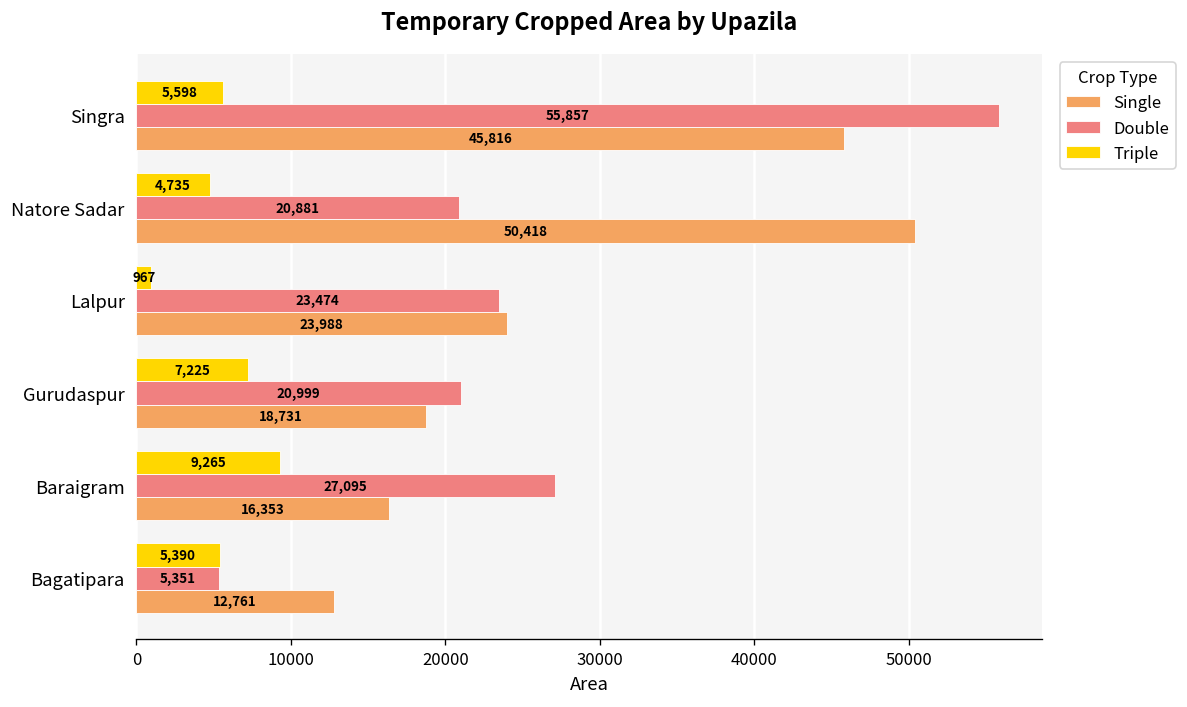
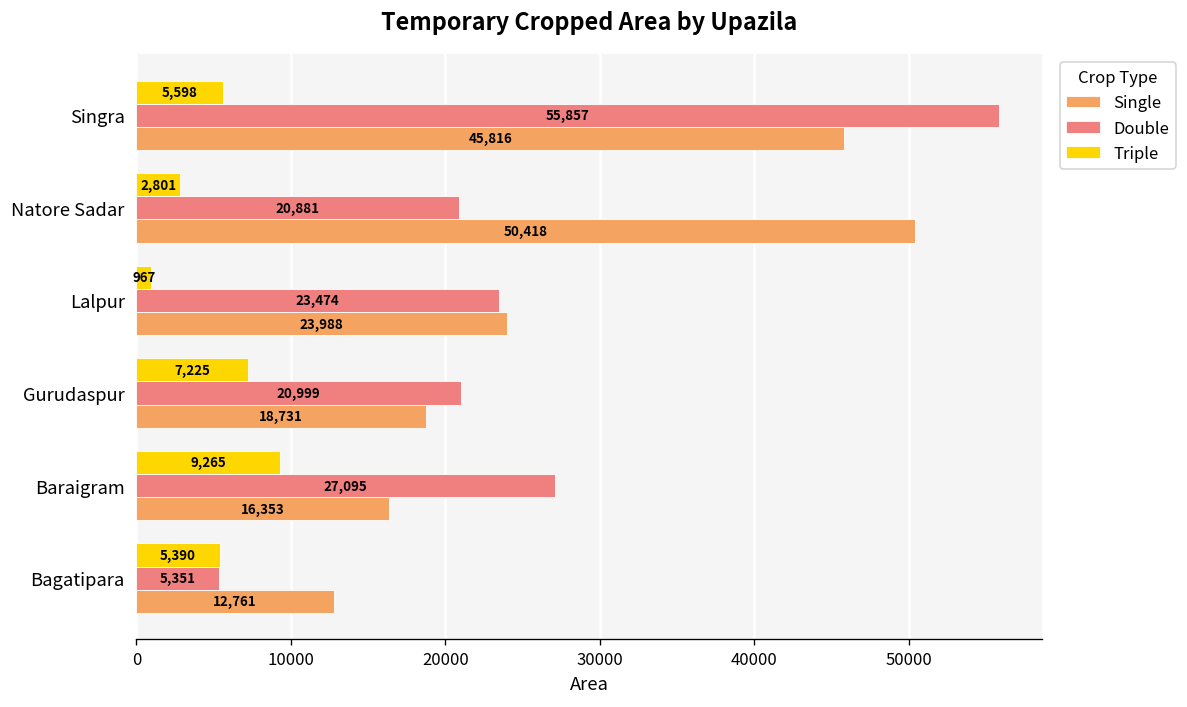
  {
    "Triple": {
      "Singra": "5,598",
-     "Natore Sadar": "4,735",
+     "Natore Sadar": "2,801",
      "Lalpur": "967",
      "Gurudaspur": "7,225",
      "Baraigram": "9,265",
      "Bagatipara": "5,390"
    }
  }
